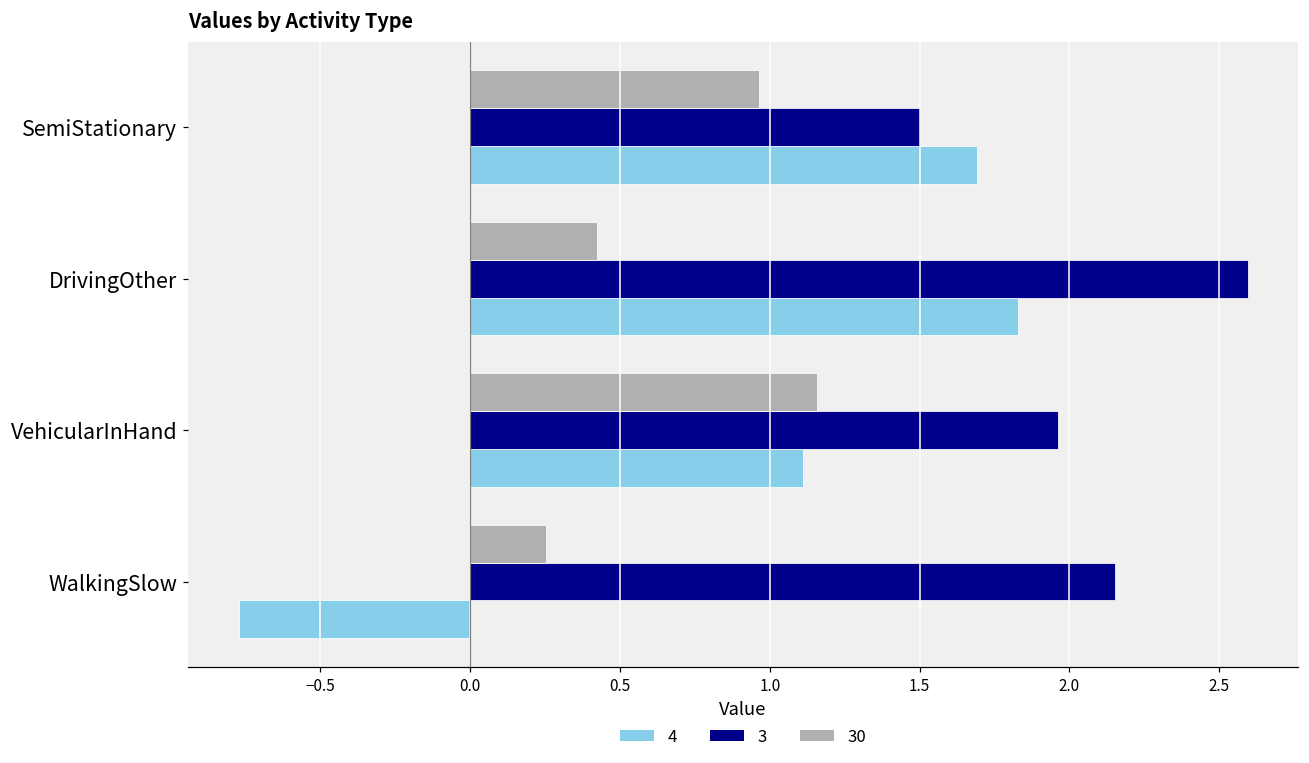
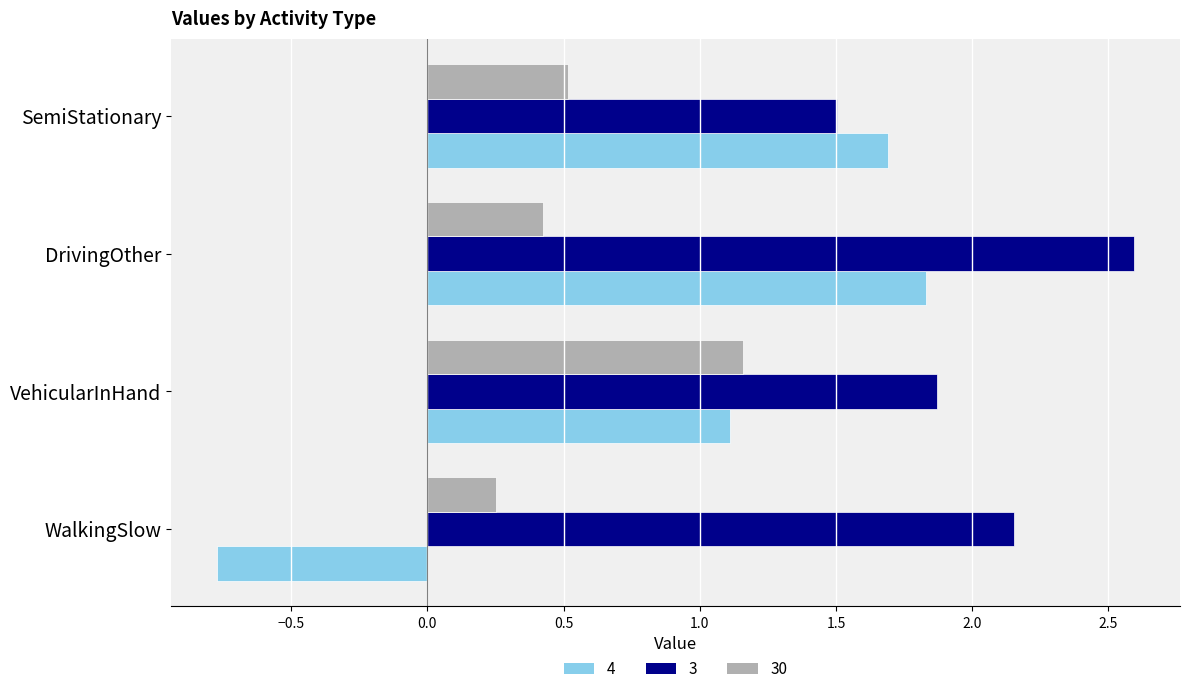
  {
    "4": {
      "SemiStationary": 1.69,
      "DrivingOther": 1.83,
      "VehicularInHand": 1.11,
      "WalkingSlow": -0.77
    },
    "3": {
      "SemiStationary": 1.50,
      "DrivingOther": 2.59,
-     "VehicularInHand": 1.96,
+     "VehicularInHand": 1.87,
      "WalkingSlow": 2.15
    },
    "30": {
-     "SemiStationary": 0.96,
+     "SemiStationary": 0.52,
      "DrivingOther": 0.42,
      "VehicularInHand": 1.16,
      "WalkingSlow": 0.25
    }
  }
